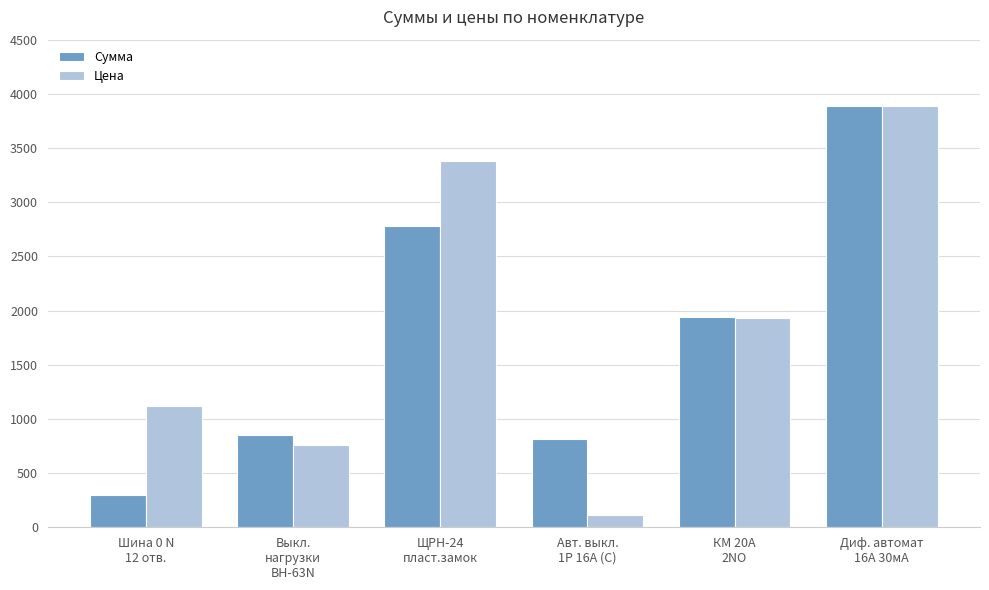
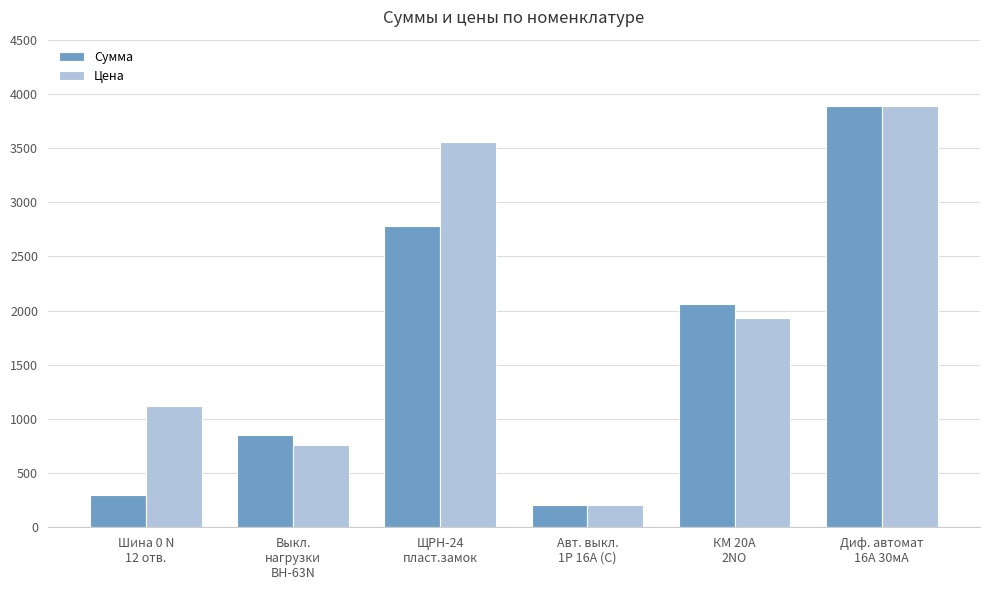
  {
    "Сумма": {
      "Шина 0 N 12 отв.": 300,
      "Выкл. нагрузки ВН-63N": 850,
      "ЩРН-24 пласт.замок": 2780,
-     "Авт. выкл. 1P 16А (C)": 810,
-     "КМ 20А 2NО": 1940,
+     "Авт. выкл. 1P 16А (C)": 200,
+     "КМ 20А 2NО": 2060,
      "Диф. автомат 16А 30мА": 3890
    },
    "Цена": {
      "Шина 0 N 12 отв.": 1120,
      "Выкл. нагрузки ВН-63N": 760,
-     "ЩРН-24 пласт.замок": 3380,
-     "Авт. выкл. 1P 16А (C)": 110,
+     "ЩРН-24 пласт.замок": 3560,
+     "Авт. выкл. 1P 16А (C)": 200,
      "КМ 20А 2NО": 1930,
      "Диф. автомат 16А 30мА": 3890
    }
  }
